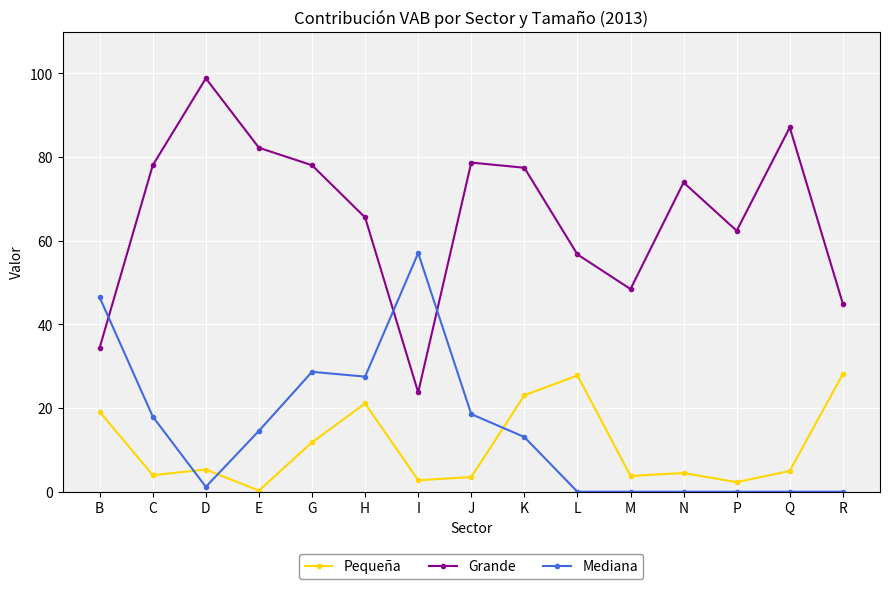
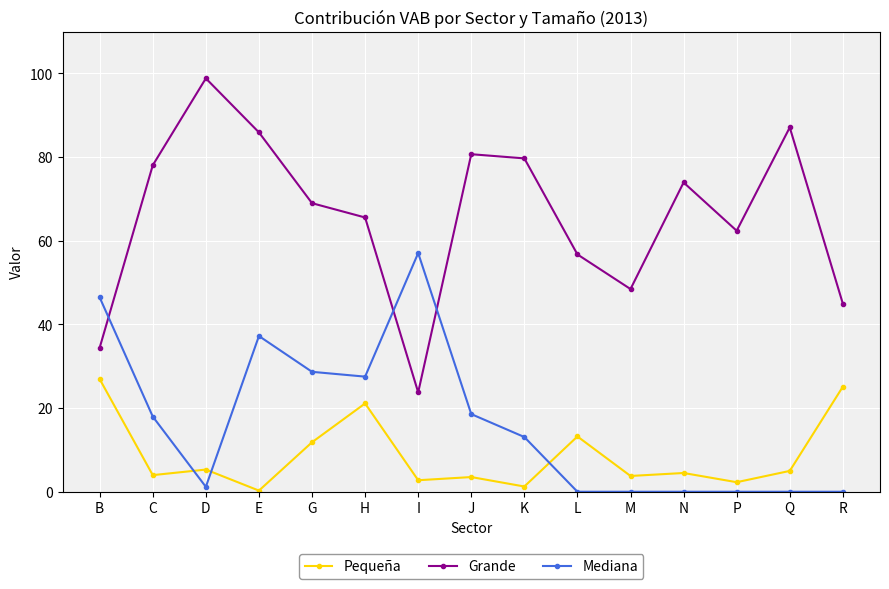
  {
    "Pequeña": {
-     "B": 19,
+     "B": 27,
      "C": 4,
      "D": 5,
      "E": 0,
      "G": 12,
      "H": 21,
      "I": 3,
      "J": 4,
-     "K": 23,
-     "L": 28,
+     "K": 1,
+     "L": 13,
      "M": 4,
      "N": 4,
      "P": 2,
      "Q": 5,
-     "R": 28
+     "R": 25
    },
    "Grande": {
      "B": 34,
      "C": 78,
      "D": 99,
-     "E": 82,
-     "G": 78,
+     "E": 86,
+     "G": 69,
      "H": 66,
      "I": 24,
-     "J": 79,
-     "K": 77,
+     "J": 81,
+     "K": 80,
      "L": 57,
      "M": 48,
      "N": 74,
      "P": 62,
      "Q": 87,
      "R": 45
    },
    "Mediana": {
      "B": 46,
      "C": 18,
      "D": 1,
-     "E": 15,
+     "E": 37,
      "G": 29,
      "H": 28,
      "I": 57,
      "J": 19,
      "K": 13,
      "L": 0,
      "M": 0,
      "N": 0,
      "P": 0,
      "Q": 0,
      "R": 0
    }
  }
